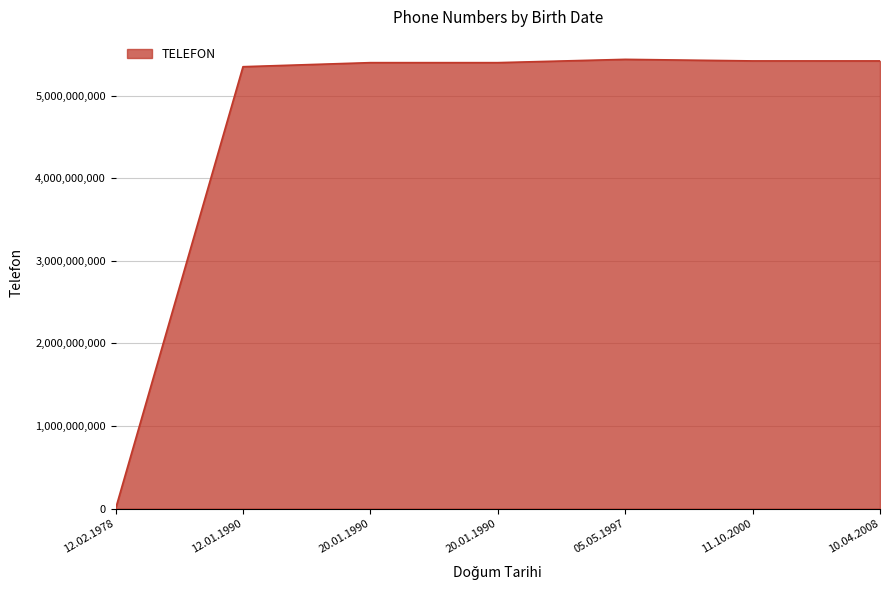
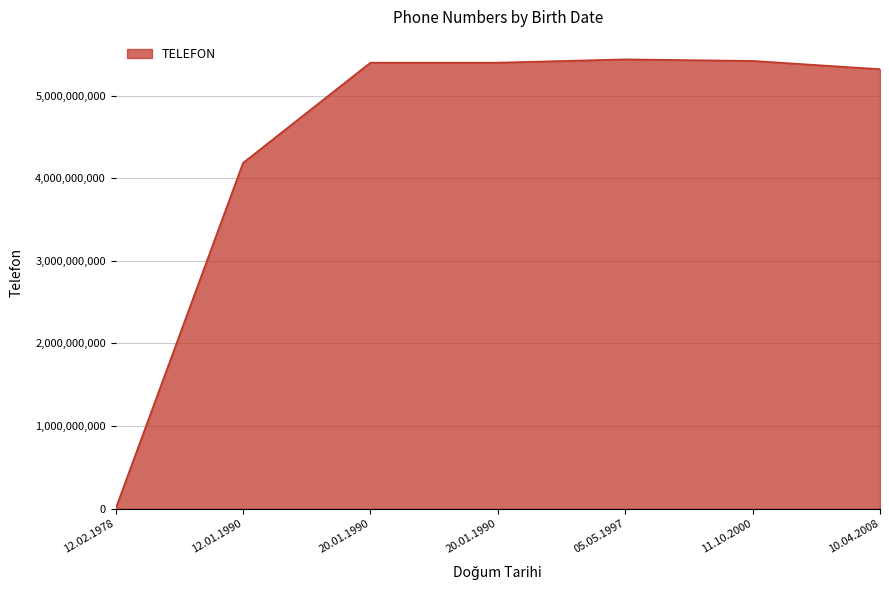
  {
    "12.02.1978": "0",
-   "12.01.1990": "5,300,000,000",
+   "12.01.1990": "4,200,000,000",
    "05.05.1997": "5,400,000,000",
    "11.10.2000": "5,400,000,000",
-   "10.04.2008": "5,400,000,000"
+   "10.04.2008": "5,300,000,000"
  }
